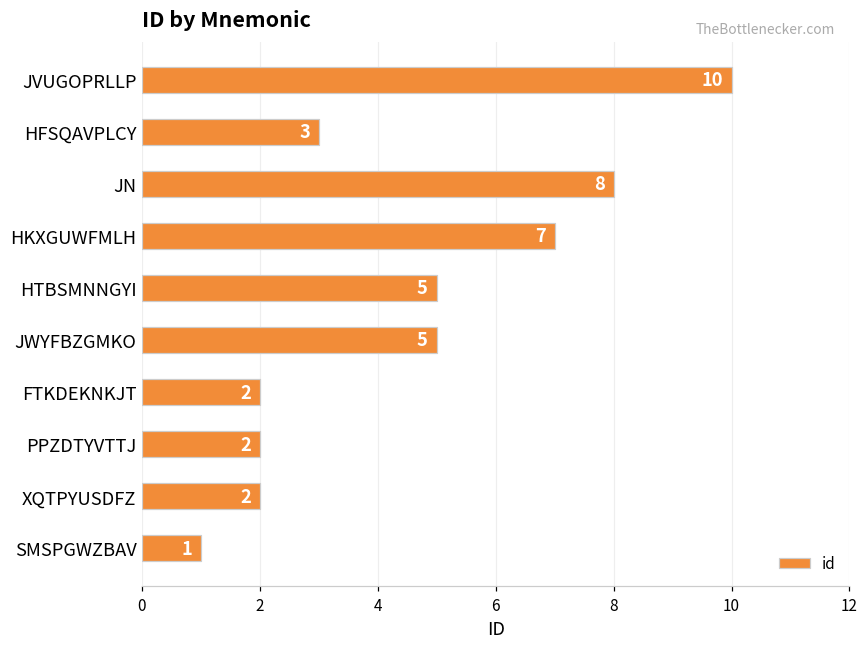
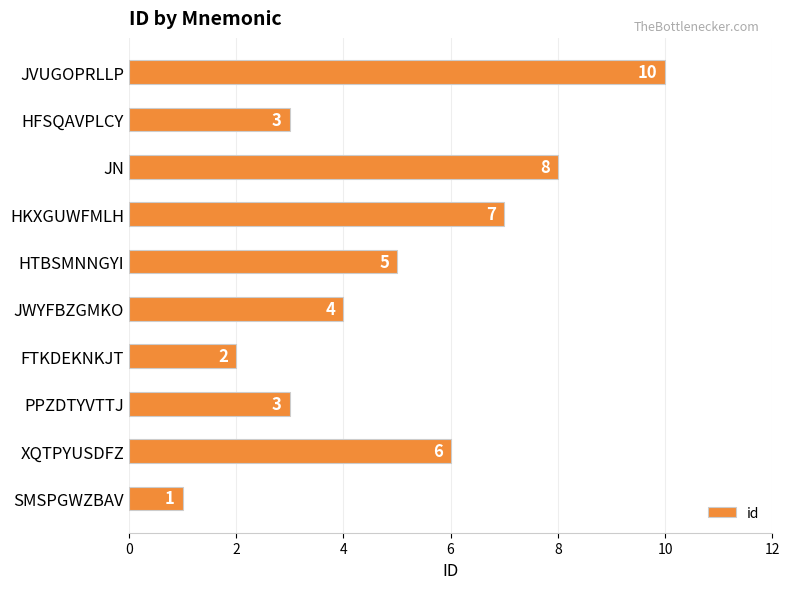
  {
    "JVUGOPRLLP": 10,
    "HFSQAVPLCY": 3,
    "JN": 8,
    "HKXGUWFMLH": 7,
    "HTBSMNNGYI": 5,
-   "JWYFBZGMKO": 5,
+   "JWYFBZGMKO": 4,
    "FTKDEKNKJT": 2,
-   "PPZDTYVTTJ": 2,
-   "XQTPYUSDFZ": 2,
+   "PPZDTYVTTJ": 3,
+   "XQTPYUSDFZ": 6,
    "SMSPGWZBAV": 1
  }
